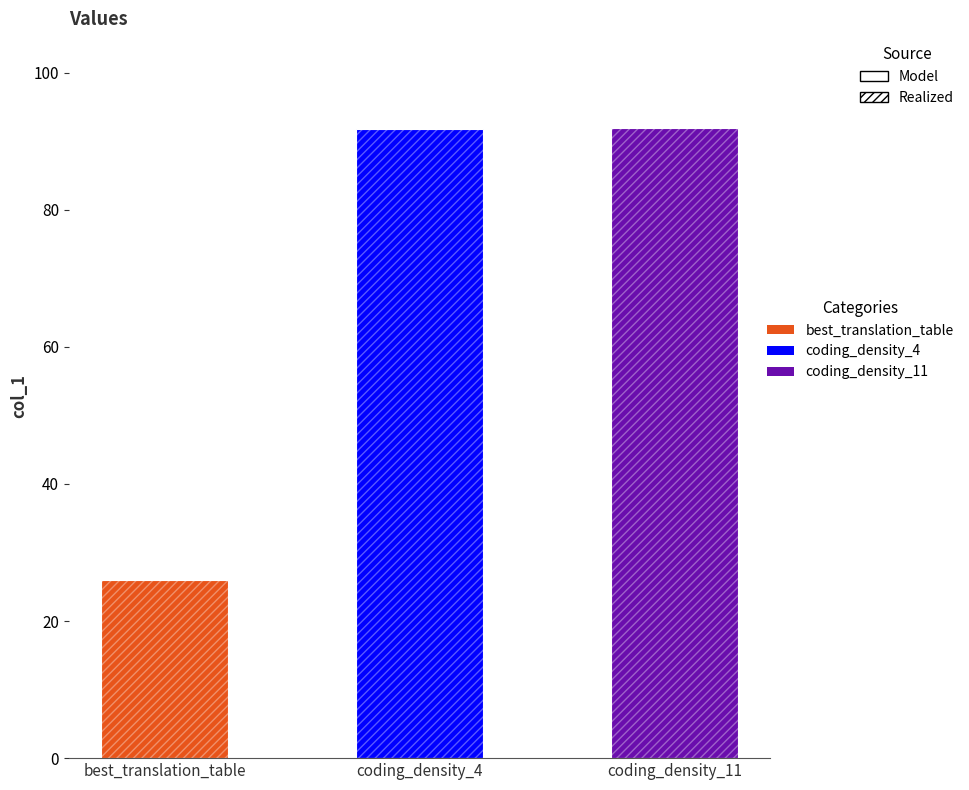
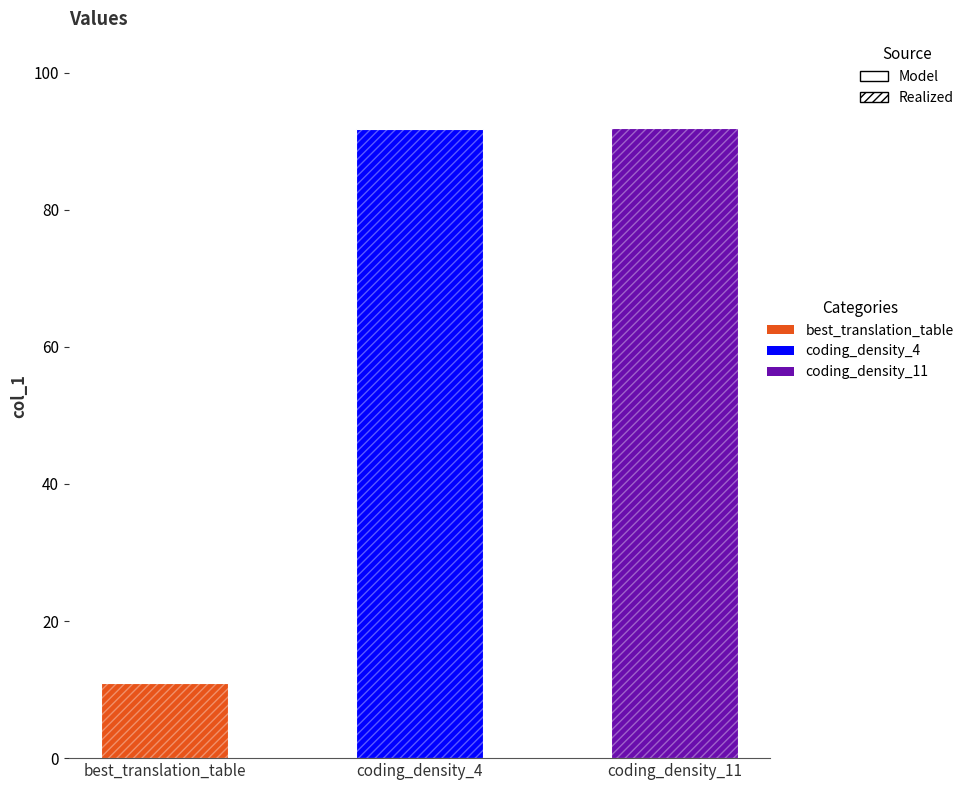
  {
-   "best_translation_table": 26,
+   "best_translation_table": 11,
    "coding_density_4": 92,
    "coding_density_11": 92
  }
